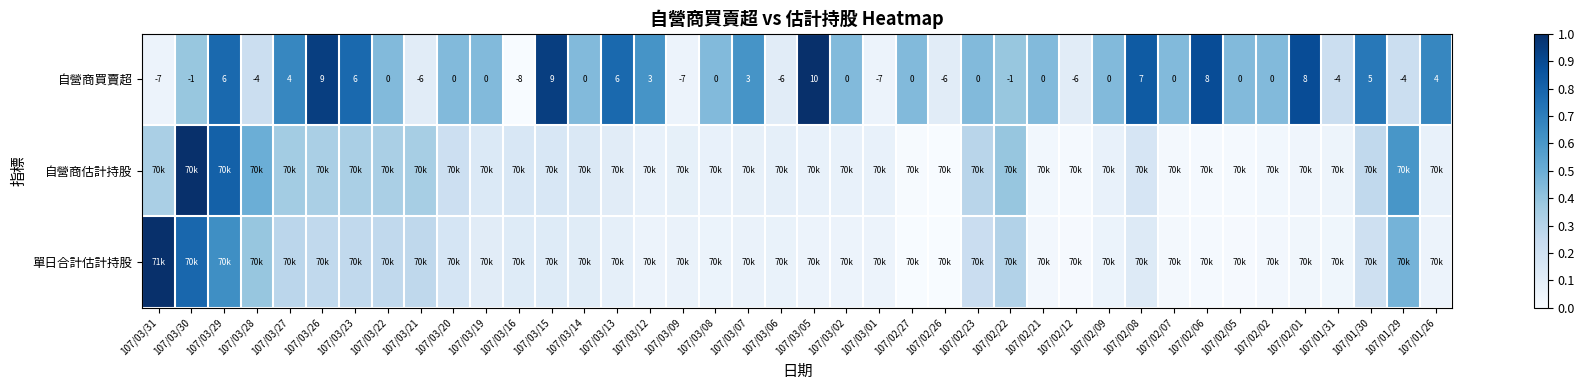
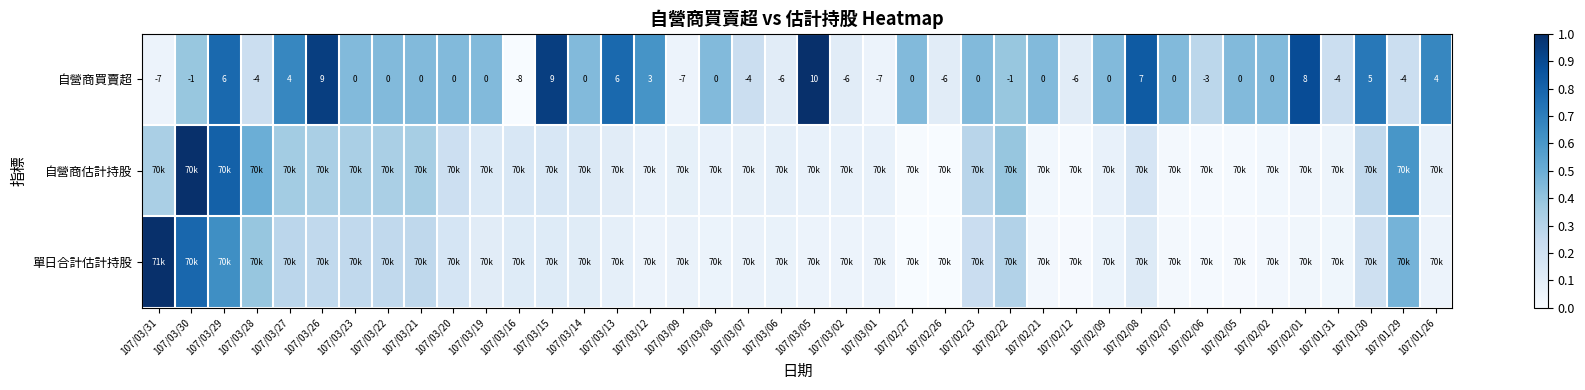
  {
    "自營商買賣超": {
      "107/03/31": "-7",
      "107/03/30": "-1",
      "107/03/29": "6",
      "107/03/28": "-4",
      "107/03/27": "4",
      "107/03/26": "9",
-     "107/03/23": "6",
+     "107/03/23": "0",
      "107/03/22": "0",
-     "107/03/21": "-6",
+     "107/03/21": "0",
      "107/03/20": "0",
      "107/03/19": "0",
      "107/03/16": "-8",
      "107/03/15": "9",
      "107/03/14": "0",
      "107/03/13": "6",
      "107/03/12": "3",
      "107/03/09": "-7",
      "107/03/08": "0",
-     "107/03/07": "3",
+     "107/03/07": "-4",
      "107/03/06": "-6",
      "107/03/05": "10",
-     "107/03/02": "0",
+     "107/03/02": "-6",
      "107/03/01": "-7",
      "107/02/27": "0",
      "107/02/26": "-6",
      "107/02/23": "0",
      "107/02/22": "-1",
      "107/02/21": "0",
      "107/02/12": "-6",
      "107/02/09": "0",
      "107/02/08": "7",
      "107/02/07": "0",
-     "107/02/06": "8",
+     "107/02/06": "-3",
      "107/02/05": "0",
      "107/02/02": "0",
      "107/02/01": "8",
      "107/01/31": "-4",
      "107/01/30": "5",
      "107/01/29": "-4",
      "107/01/26": "4"
    },
    "自營商估計持股": {
      "107/03/31": "70k",
      "107/03/30": "70k",
      "107/03/29": "70k",
      "107/03/28": "70k",
      "107/03/27": "70k",
      "107/03/26": "70k",
      "107/03/23": "70k",
      "107/03/22": "70k",
      "107/03/21": "70k",
      "107/03/20": "70k",
      "107/03/19": "70k",
      "107/03/16": "70k",
      "107/03/15": "70k",
      "107/03/14": "70k",
      "107/03/13": "70k",
      "107/03/12": "70k",
      "107/03/09": "70k",
      "107/03/08": "70k",
      "107/03/07": "70k",
      "107/03/06": "70k",
      "107/03/05": "70k",
      "107/03/02": "70k",
      "107/03/01": "70k",
      "107/02/27": "70k",
      "107/02/26": "70k",
      "107/02/23": "70k",
      "107/02/22": "70k",
      "107/02/21": "70k",
      "107/02/12": "70k",
      "107/02/09": "70k",
      "107/02/08": "70k",
      "107/02/07": "70k",
      "107/02/06": "70k",
      "107/02/05": "70k",
      "107/02/02": "70k",
      "107/02/01": "70k",
      "107/01/31": "70k",
      "107/01/30": "70k",
      "107/01/29": "70k",
      "107/01/26": "70k"
    },
    "單日合計估計持股": {
      "107/03/31": "71k",
      "107/03/30": "70k",
      "107/03/29": "70k",
      "107/03/28": "70k",
      "107/03/27": "70k",
      "107/03/26": "70k",
      "107/03/23": "70k",
      "107/03/22": "70k",
      "107/03/21": "70k",
      "107/03/20": "70k",
      "107/03/19": "70k",
      "107/03/16": "70k",
      "107/03/15": "70k",
      "107/03/14": "70k",
      "107/03/13": "70k",
      "107/03/12": "70k",
      "107/03/09": "70k",
      "107/03/08": "70k",
      "107/03/07": "70k",
      "107/03/06": "70k",
      "107/03/05": "70k",
      "107/03/02": "70k",
      "107/03/01": "70k",
      "107/02/27": "70k",
      "107/02/26": "70k",
      "107/02/23": "70k",
      "107/02/22": "70k",
      "107/02/21": "70k",
      "107/02/12": "70k",
      "107/02/09": "70k",
      "107/02/08": "70k",
      "107/02/07": "70k",
      "107/02/06": "70k",
      "107/02/05": "70k",
      "107/02/02": "70k",
      "107/02/01": "70k",
      "107/01/31": "70k",
      "107/01/30": "70k",
      "107/01/29": "70k",
      "107/01/26": "70k"
    }
  }
